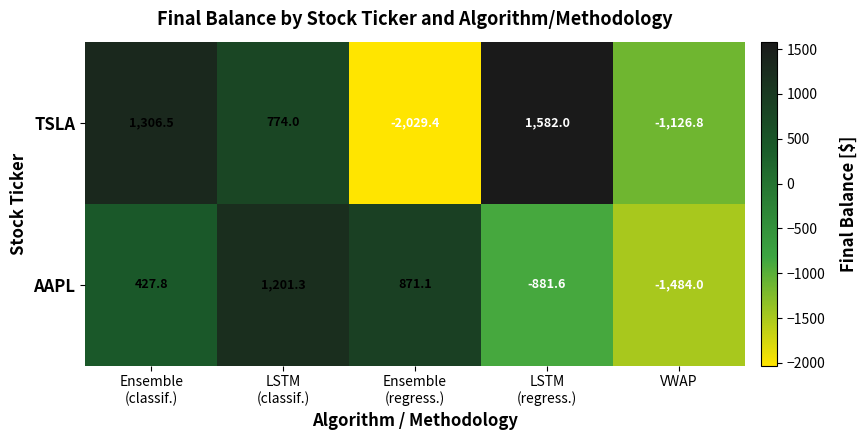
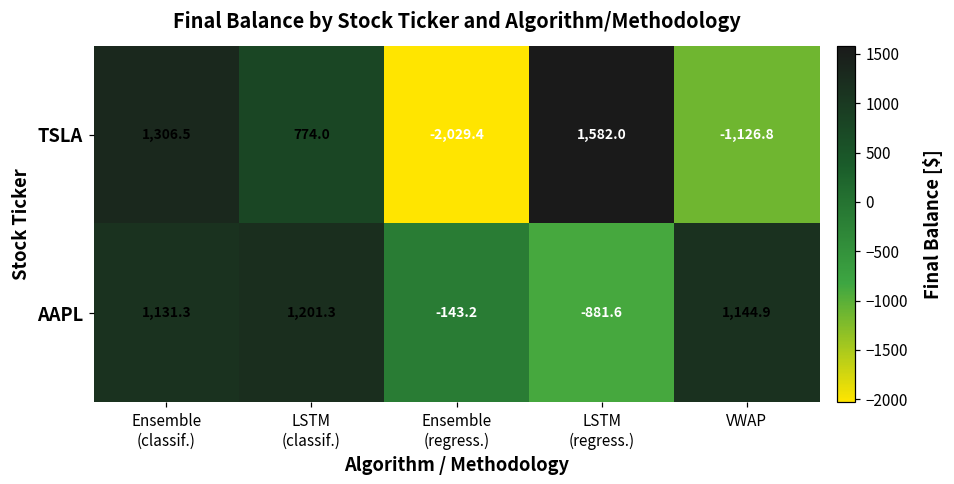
  {
    "TSLA": {
      "LSTM (classif.)": "774.0",
      "Ensemble (regress.)": "-2,029.4",
      "LSTM (regress.)": "1,582.0",
      "VWAP": "-1,126.8"
    },
    "AAPL": {
-     "Ensemble (classif.)": "427.8",
-     "Ensemble (regress.)": "871.1",
+     "Ensemble (classif.)": "1,131.3",
+     "Ensemble (regress.)": "-143.2",
      "LSTM (regress.)": "-881.6",
-     "VWAP": "-1,484.0"
+     "VWAP": "1,144.9"
    }
  }
